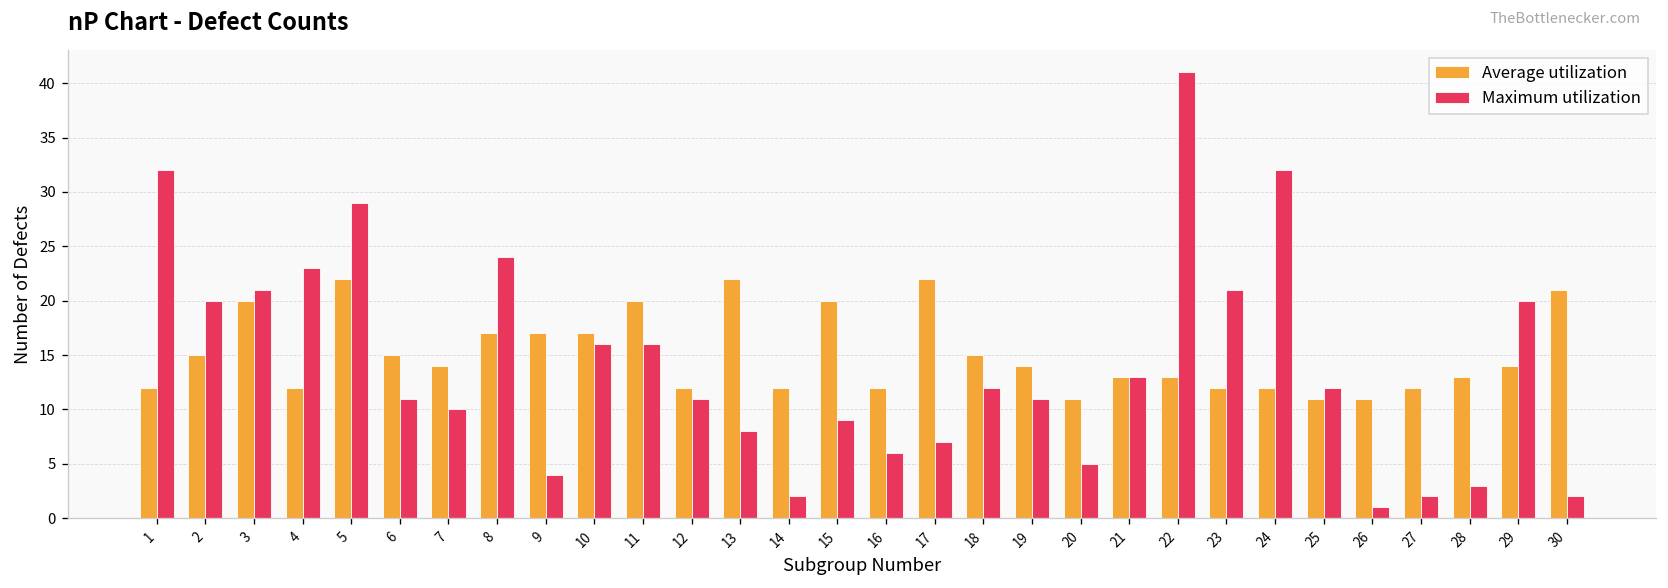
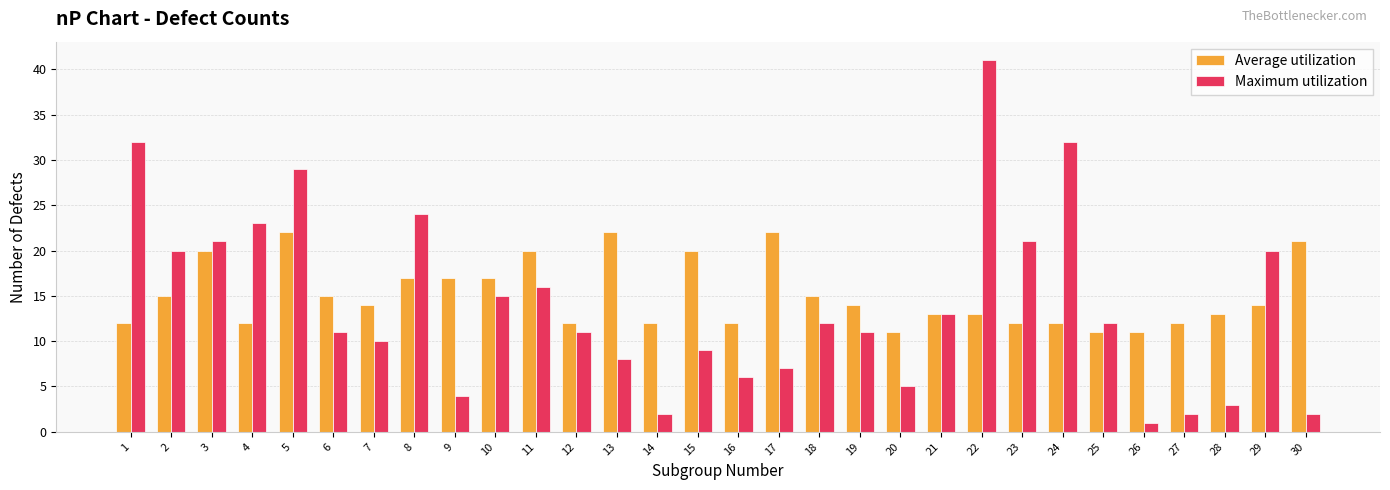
  {
    "Average utilization": {
      "1": 12,
      "2": 15,
      "3": 20,
      "4": 12,
      "5": 22,
      "6": 15,
      "7": 14,
      "8": 17,
      "9": 17,
      "10": 17,
      "11": 20,
      "12": 12,
      "13": 22,
      "14": 12,
      "15": 20,
      "16": 12,
      "17": 22,
      "18": 15,
      "19": 14,
      "20": 11,
      "21": 13,
      "22": 13,
      "23": 12,
      "24": 12,
      "25": 11,
      "26": 11,
      "27": 12,
      "28": 13,
      "29": 14,
      "30": 21
    },
    "Maximum utilization": {
      "1": 32,
      "2": 20,
      "3": 21,
      "4": 23,
      "5": 29,
      "6": 11,
      "7": 10,
      "8": 24,
      "9": 4,
-     "10": 16,
+     "10": 15,
      "11": 16,
      "12": 11,
      "13": 8,
      "14": 2,
      "15": 9,
      "16": 6,
      "17": 7,
      "18": 12,
      "19": 11,
      "20": 5,
      "21": 13,
      "22": 41,
      "23": 21,
      "24": 32,
      "25": 12,
      "26": 1,
      "27": 2,
      "28": 3,
      "29": 20,
      "30": 2
    }
  }
